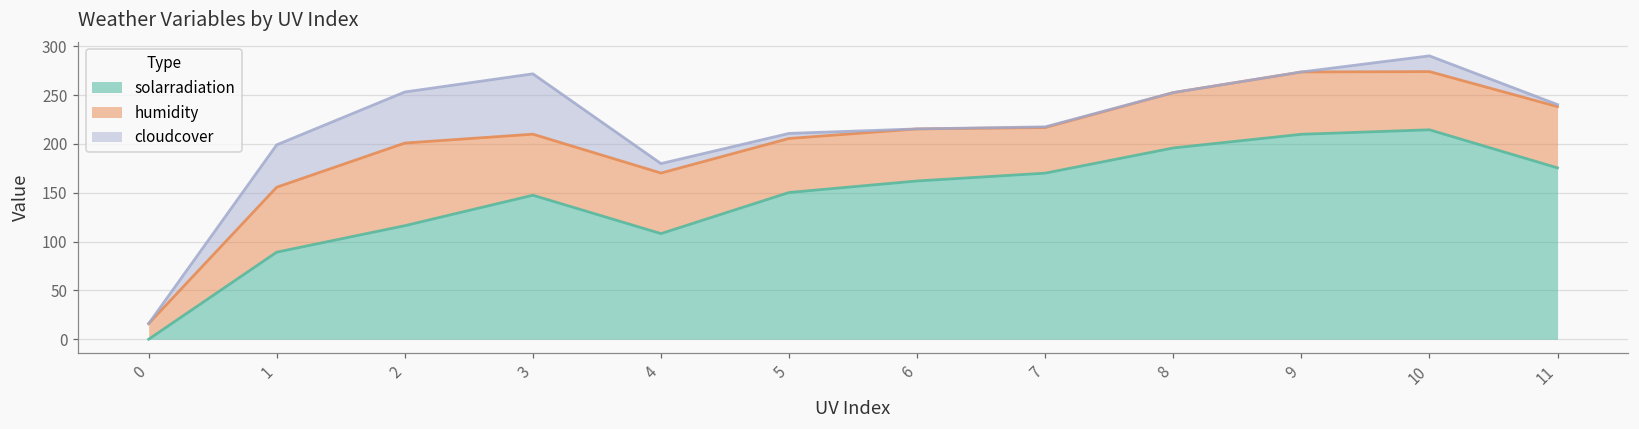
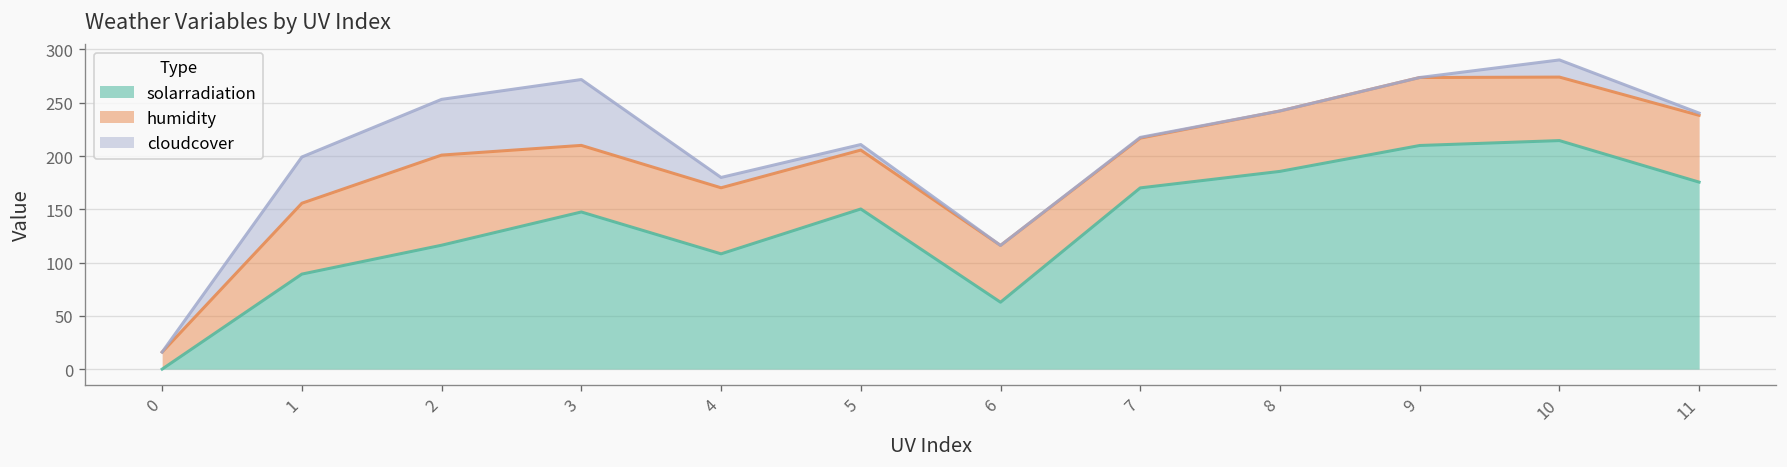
  {
    "solarradiation": {
      "0": 0,
      "1": 90,
      "2": 120,
      "3": 150,
      "4": 110,
      "5": 150,
-     "6": 160,
+     "6": 60,
      "7": 170,
-     "8": 200,
+     "8": 190,
      "9": 210,
      "10": 210,
      "11": 180
    },
    "humidity": {
      "1": 70,
      "2": 80,
      "3": 60,
      "4": 60,
      "5": 60,
      "10": 60
    },
    "cloudcover": {
      "1": 40,
      "2": 50,
      "3": 60,
      "4": 10,
      "5": 10,
      "10": 20
    }
  }
